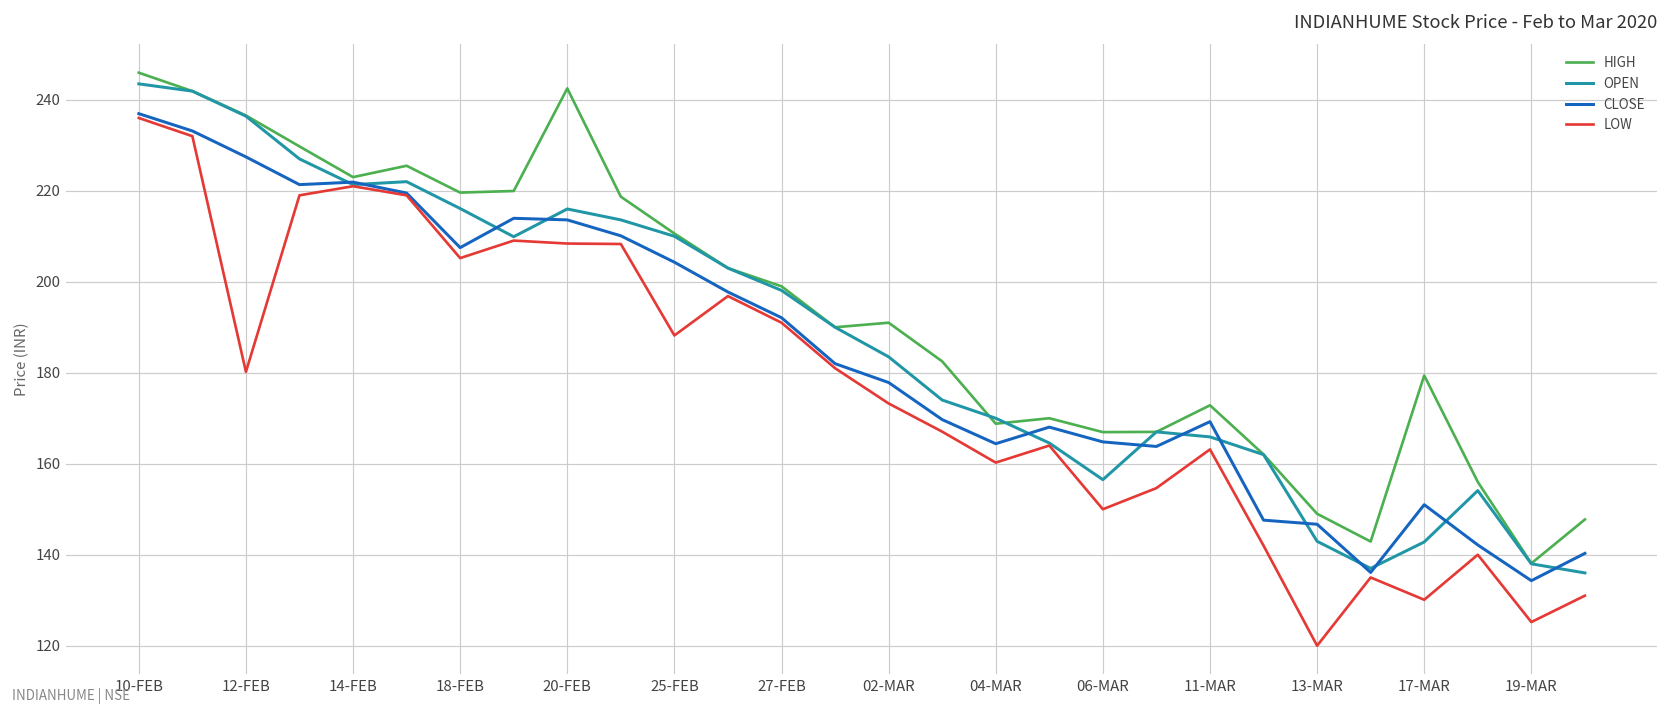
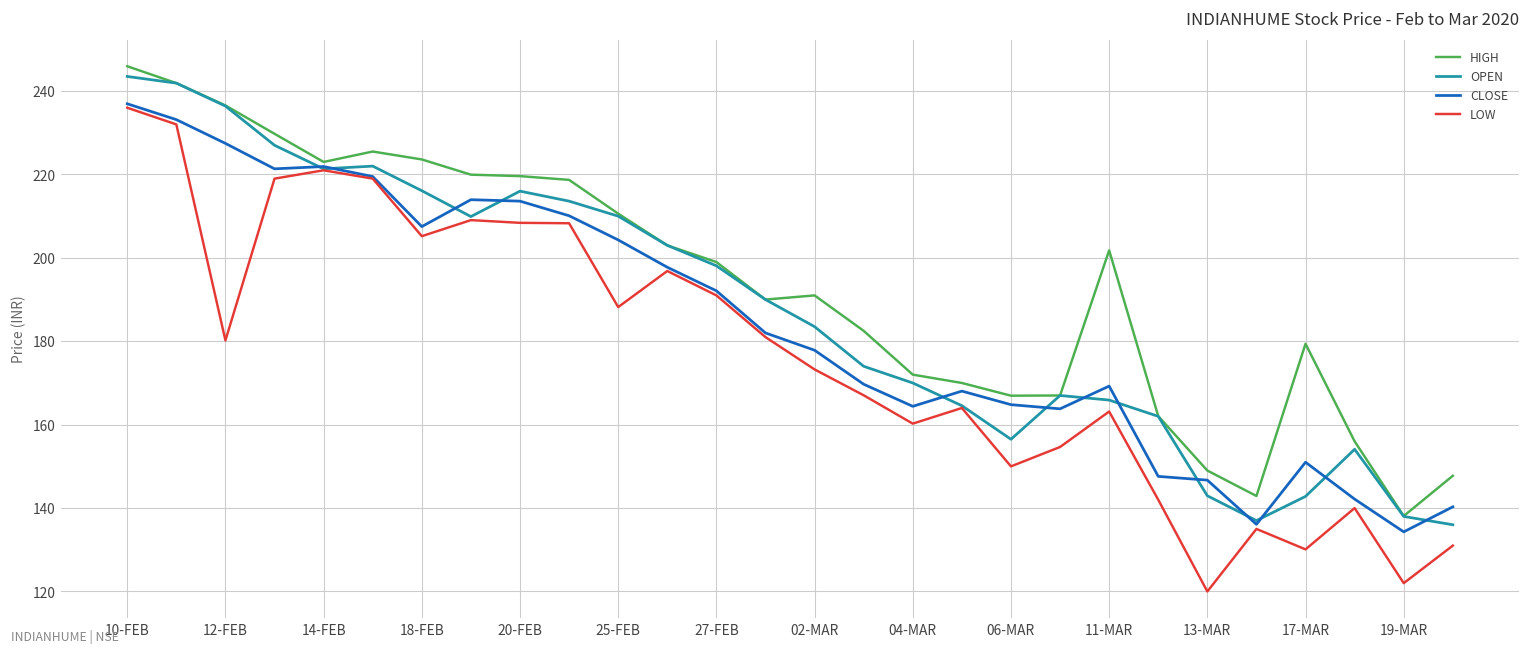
  {
    "HIGH": {
      "10-FEB": 246,
      "14-FEB": 223,
-     "18-FEB": 220,
-     "20-FEB": 243,
+     "18-FEB": 224,
+     "20-FEB": 220,
      "27-FEB": 199,
      "02-MAR": 191,
-     "04-MAR": 169,
+     "04-MAR": 172,
      "06-MAR": 167,
-     "11-MAR": 173,
+     "11-MAR": 202,
      "13-MAR": 149,
      "17-MAR": 179
    },
    "LOW": {
      "10-FEB": 236,
      "12-FEB": 180,
      "18-FEB": 205,
      "20-FEB": 208,
      "25-FEB": 188,
      "27-FEB": 191,
      "02-MAR": 173,
      "04-MAR": 160,
      "06-MAR": 150,
      "11-MAR": 163,
      "13-MAR": 120,
      "17-MAR": 130,
-     "19-MAR": 125
+     "19-MAR": 122
    }
  }
